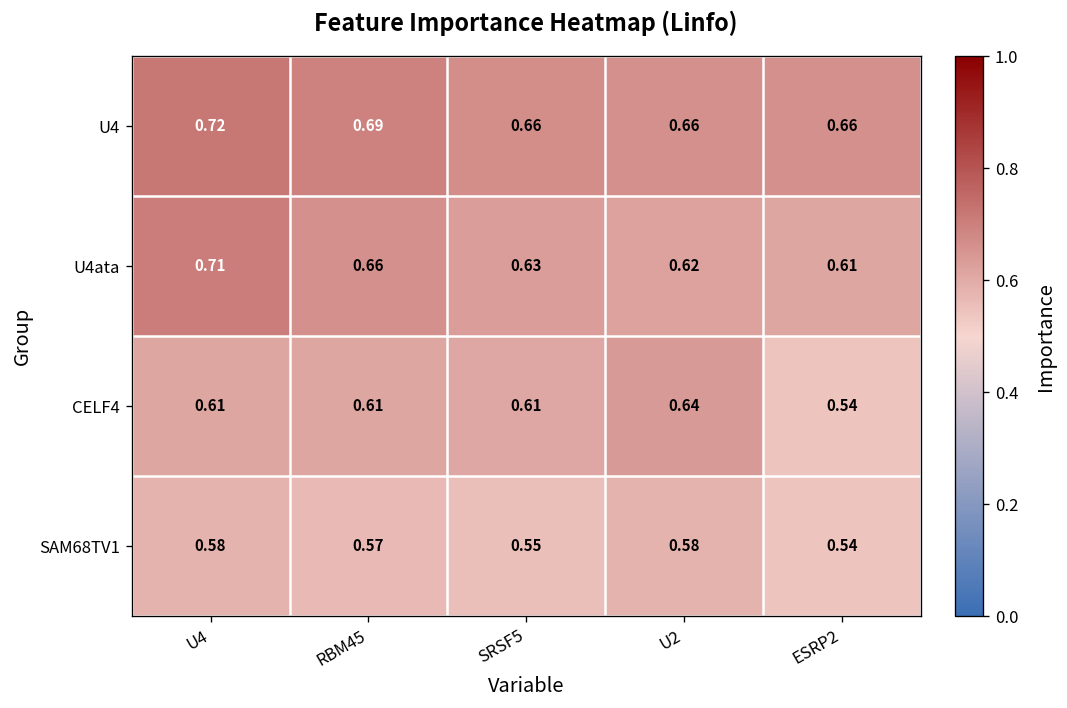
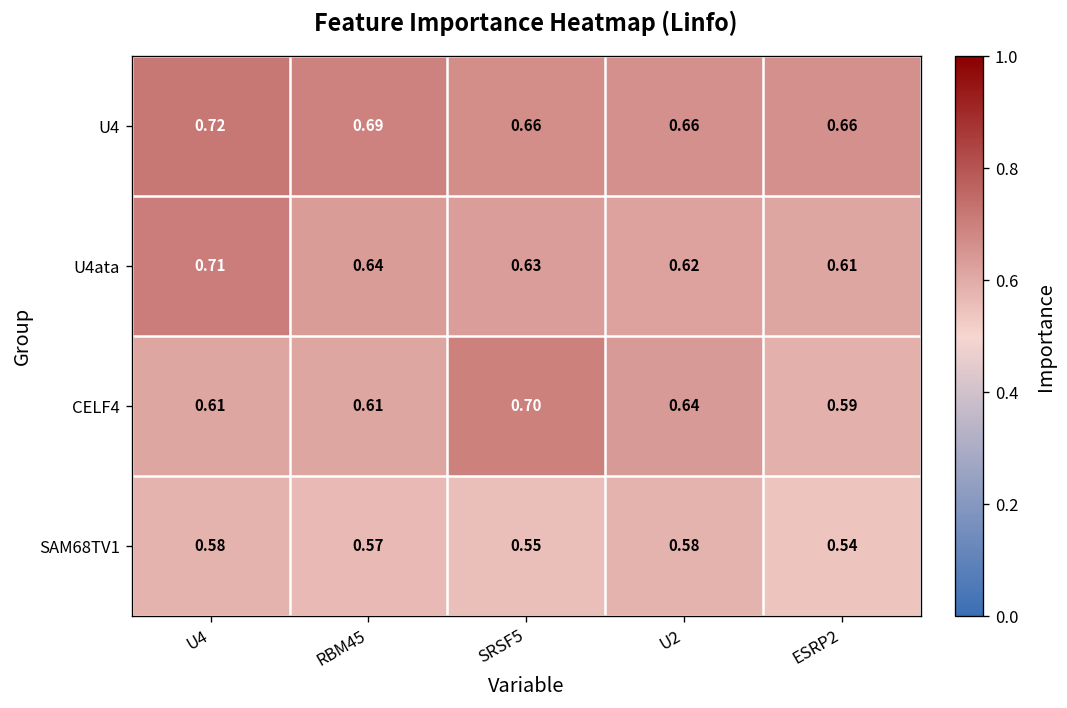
  {
    "U4": {
      "U4": 0.72,
      "RBM45": 0.69,
      "SRSF5": 0.66,
      "U2": 0.66,
      "ESRP2": 0.66
    },
    "U4ata": {
      "U4": 0.71,
-     "RBM45": 0.66,
+     "RBM45": 0.64,
      "SRSF5": 0.63,
      "U2": 0.62,
      "ESRP2": 0.61
    },
    "CELF4": {
      "U4": 0.61,
      "RBM45": 0.61,
-     "SRSF5": 0.61,
+     "SRSF5": 0.70,
      "U2": 0.64,
-     "ESRP2": 0.54
+     "ESRP2": 0.59
    },
    "SAM68TV1": {
      "U4": 0.58,
      "RBM45": 0.57,
      "SRSF5": 0.55,
      "U2": 0.58,
      "ESRP2": 0.54
    }
  }
